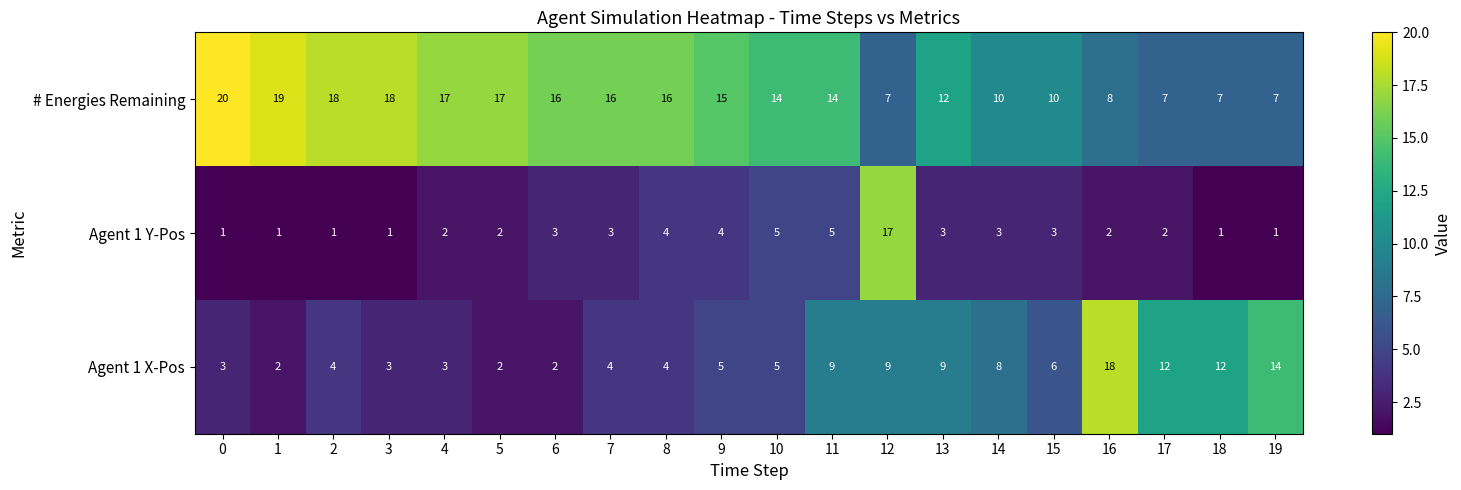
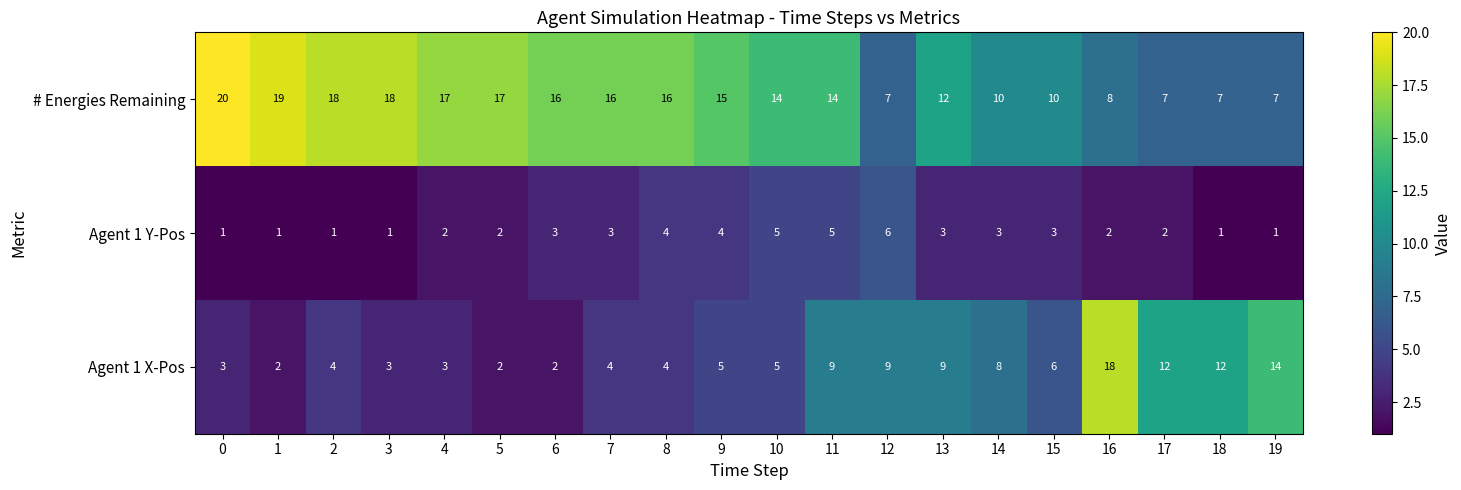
  {
    "# Energies Remaining": {
      "0": 20,
      "1": 19,
      "2": 18,
      "3": 18,
      "4": 17,
      "5": 17,
      "6": 16,
      "7": 16,
      "8": 16,
      "9": 15,
      "10": 14,
      "11": 14,
      "12": 7,
      "13": 12,
      "14": 10,
      "15": 10,
      "16": 8,
      "17": 7,
      "18": 7,
      "19": 7
    },
    "Agent 1 Y-Pos": {
      "0": 1,
      "1": 1,
      "2": 1,
      "3": 1,
      "4": 2,
      "5": 2,
      "6": 3,
      "7": 3,
      "8": 4,
      "9": 4,
      "10": 5,
      "11": 5,
-     "12": 17,
+     "12": 6,
      "13": 3,
      "14": 3,
      "15": 3,
      "16": 2,
      "17": 2,
      "18": 1,
      "19": 1
    },
    "Agent 1 X-Pos": {
      "0": 3,
      "1": 2,
      "2": 4,
      "3": 3,
      "4": 3,
      "5": 2,
      "6": 2,
      "7": 4,
      "8": 4,
      "9": 5,
      "10": 5,
      "11": 9,
      "12": 9,
      "13": 9,
      "14": 8,
      "15": 6,
      "16": 18,
      "17": 12,
      "18": 12,
      "19": 14
    }
  }
